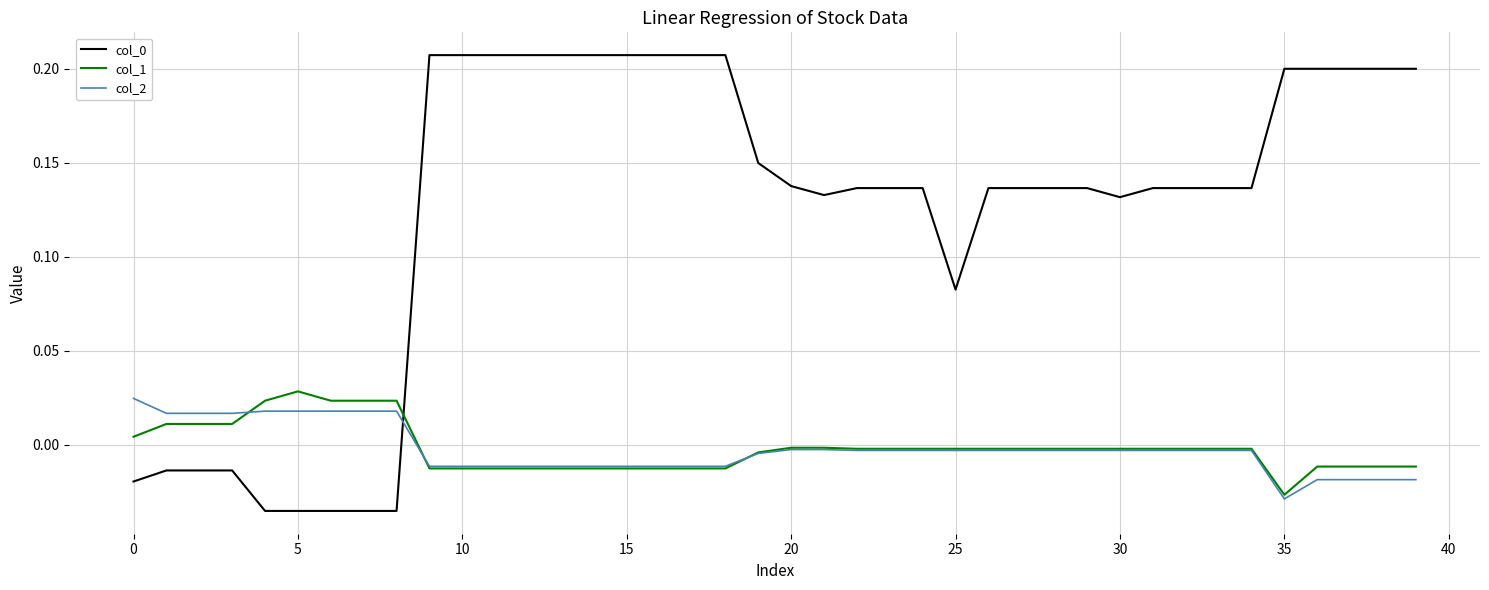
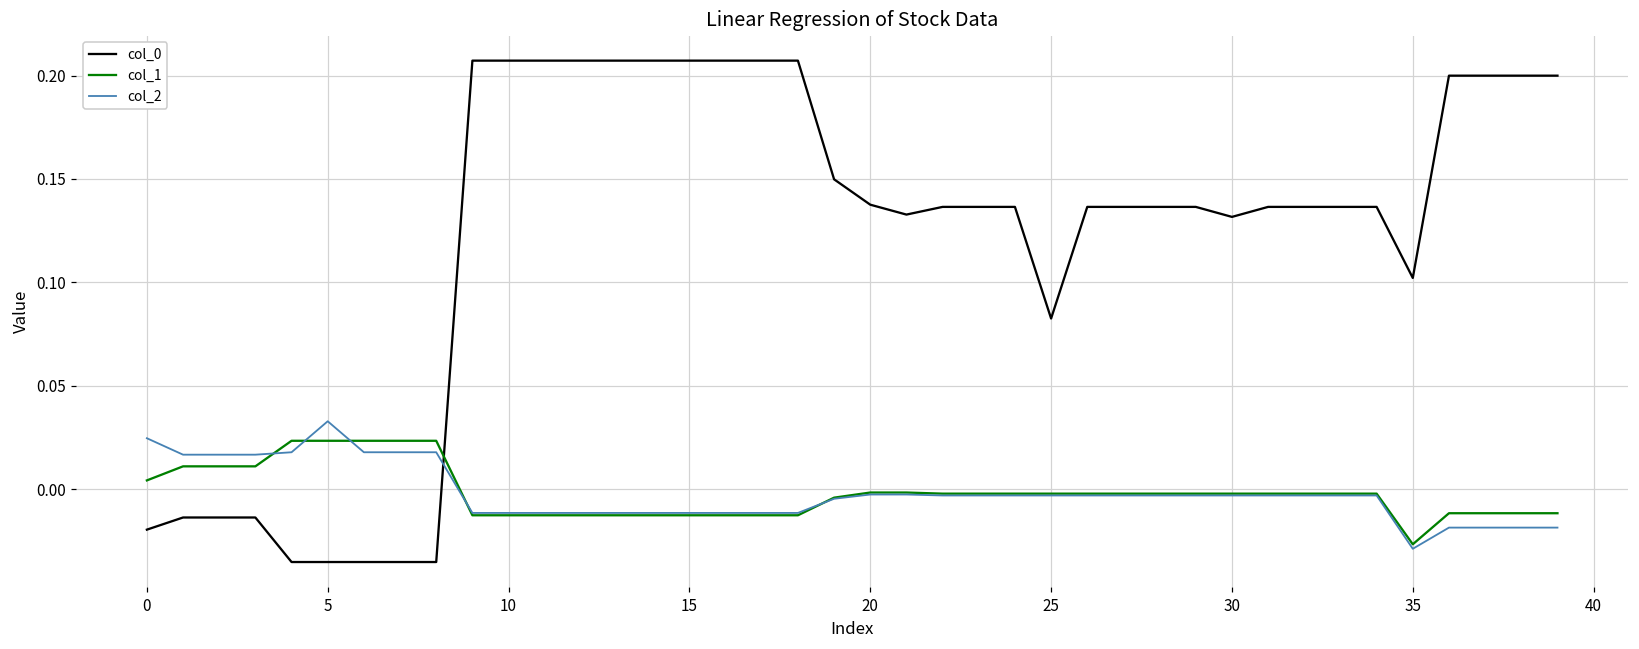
  {
    "col_0": {
      "0": -0.019,
      "5": -0.035,
      "10": 0.207,
      "15": 0.207,
      "20": 0.138,
      "25": 0.083,
      "30": 0.132,
-     "35": 0.200
+     "35": 0.102
    },
    "col_1": {
      "0": 0.004,
-     "5": 0.028,
+     "5": 0.024,
      "35": -0.026
    },
    "col_2": {
      "0": 0.025,
-     "5": 0.018,
+     "5": 0.033,
      "35": -0.029
    }
  }
